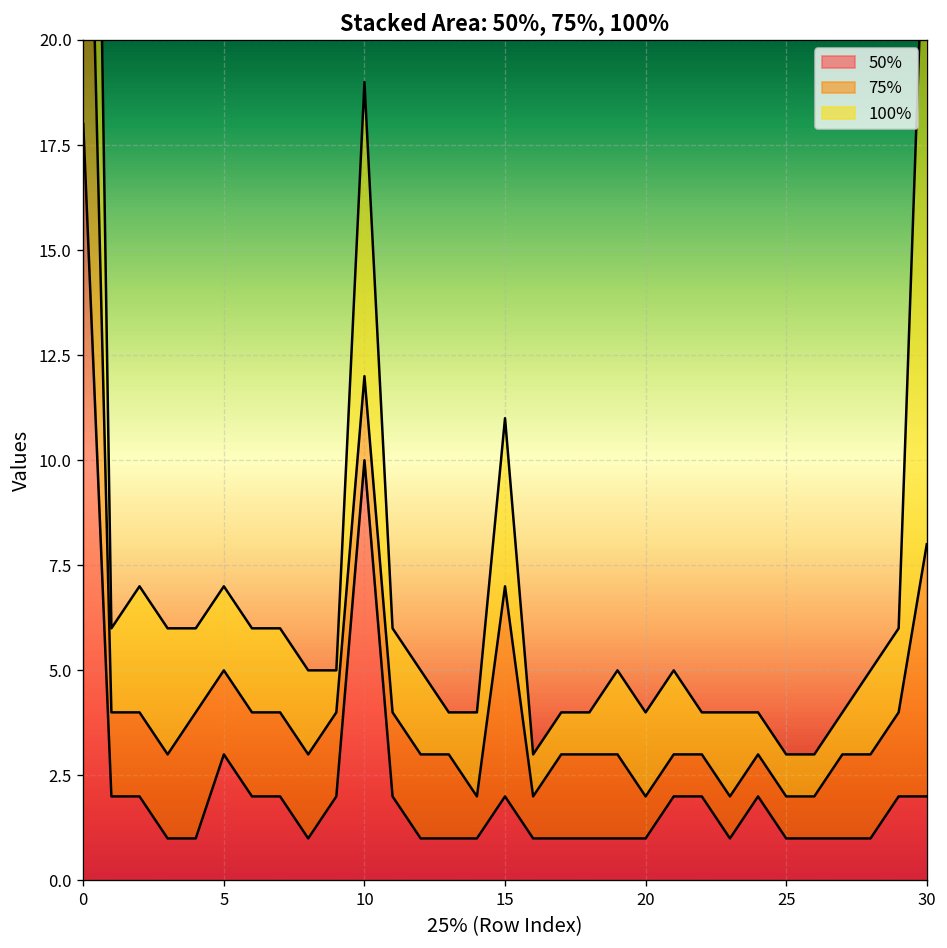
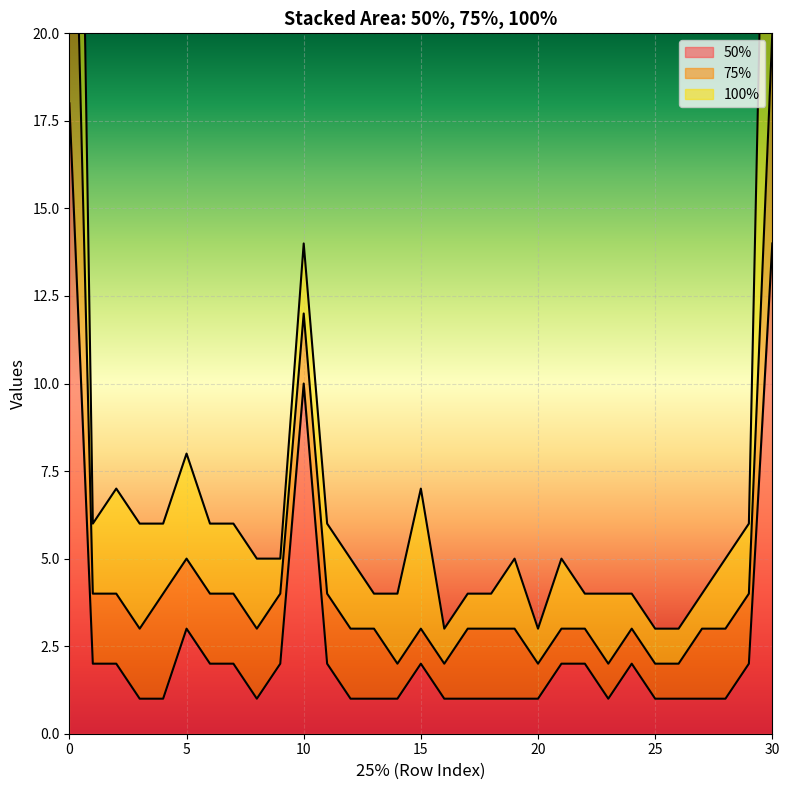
  {
    "50%": {
      "0": 18,
      "5": 3,
      "10": 10,
      "15": 2,
      "20": 1,
      "25": 1,
-     "30": 2
+     "30": 14
    },
    "75%": {
      "5": 2,
      "10": 2,
-     "15": 5,
+     "15": 1,
      "20": 1,
      "25": 1,
      "30": 6
    },
    "100%": {
-     "5": 2,
-     "10": 7,
+     "5": 3,
+     "10": 2,
      "15": 4,
-     "20": 2,
+     "20": 1,
      "25": 1
    }
  }
